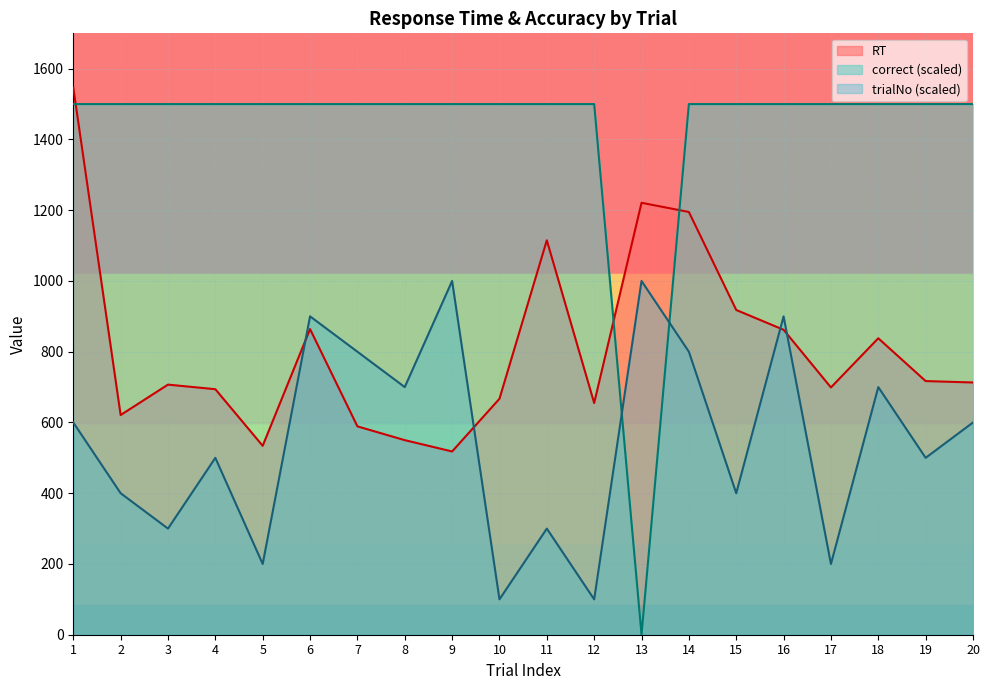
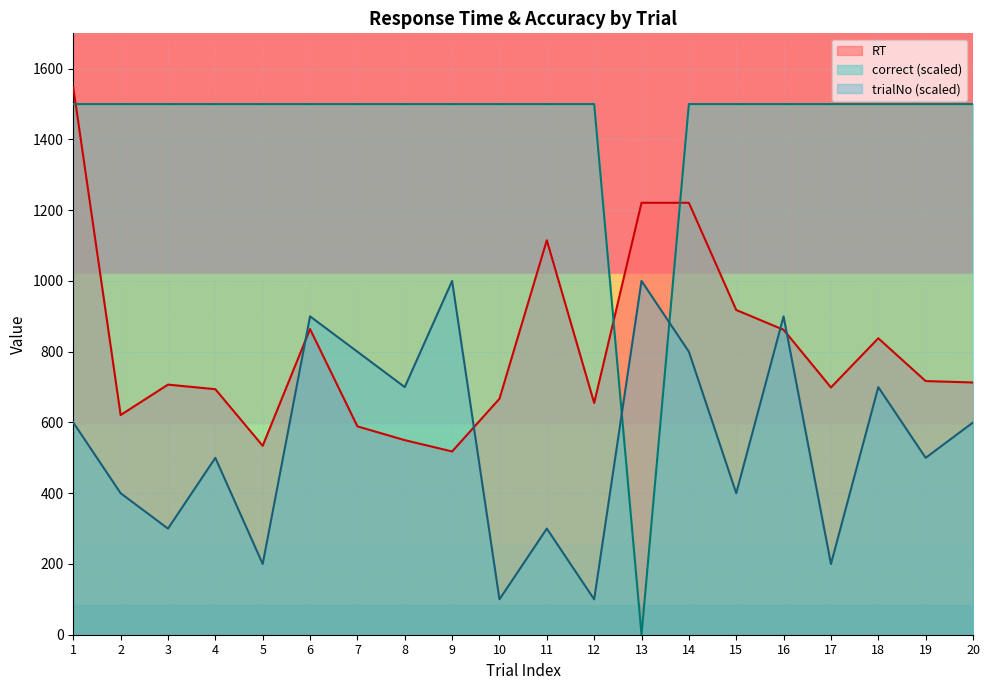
  {
    "RT": {
      "1": 1550,
      "2": 620,
      "3": 710,
      "4": 690,
      "5": 530,
      "6": 860,
      "7": 590,
      "8": 550,
      "9": 520,
      "10": 670,
      "11": 1120,
      "12": 660,
      "13": 1220,
-     "14": 1200,
+     "14": 1220,
      "15": 920,
      "16": 860,
      "17": 700,
      "18": 840,
      "19": 720,
      "20": 710
    }
  }
